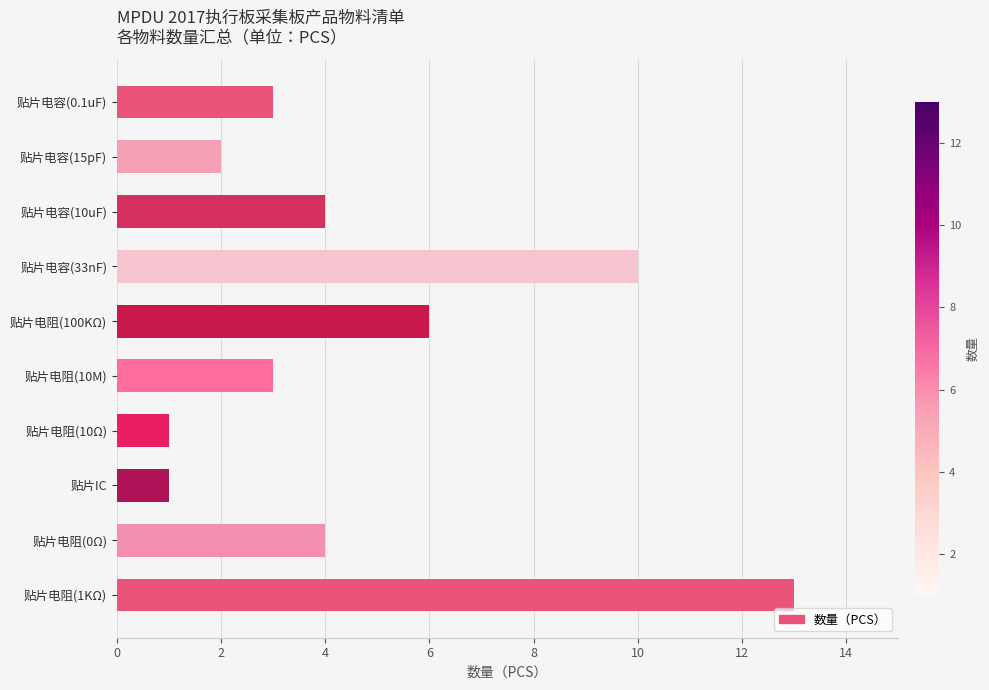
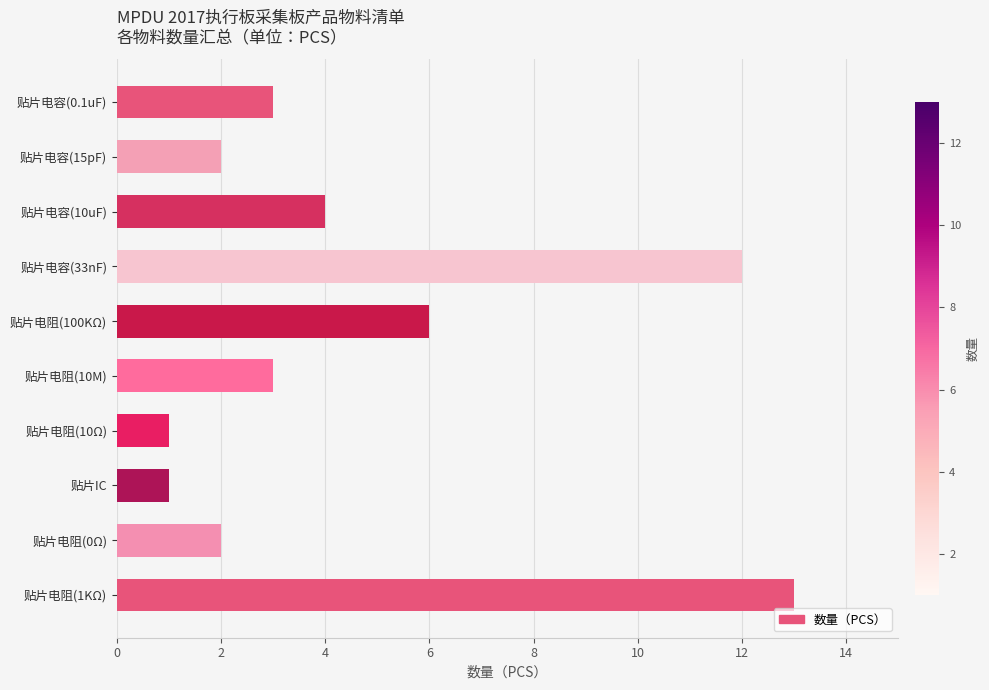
  {
    "贴片电容(0.1uF)": 3,
    "贴片电容(15pF)": 2,
    "贴片电容(10uF)": 4,
-   "贴片电容(33nF)": 10,
+   "贴片电容(33nF)": 12,
    "贴片电阻(100KΩ)": 6,
    "贴片电阻(10M)": 3,
    "贴片电阻(10Ω)": 1,
    "贴片IC": 1,
-   "贴片电阻(0Ω)": 4,
+   "贴片电阻(0Ω)": 2,
    "贴片电阻(1KΩ)": 13
  }
